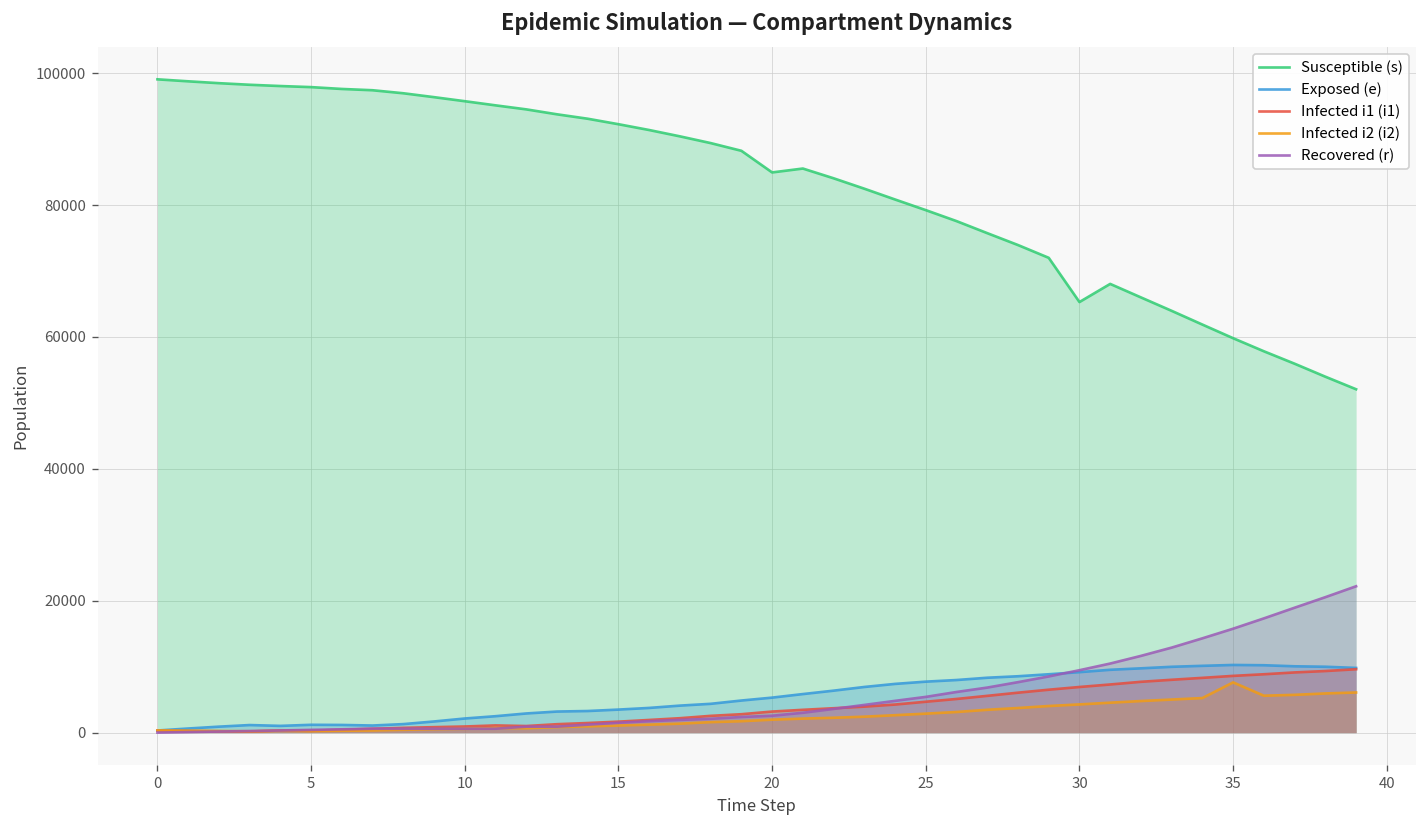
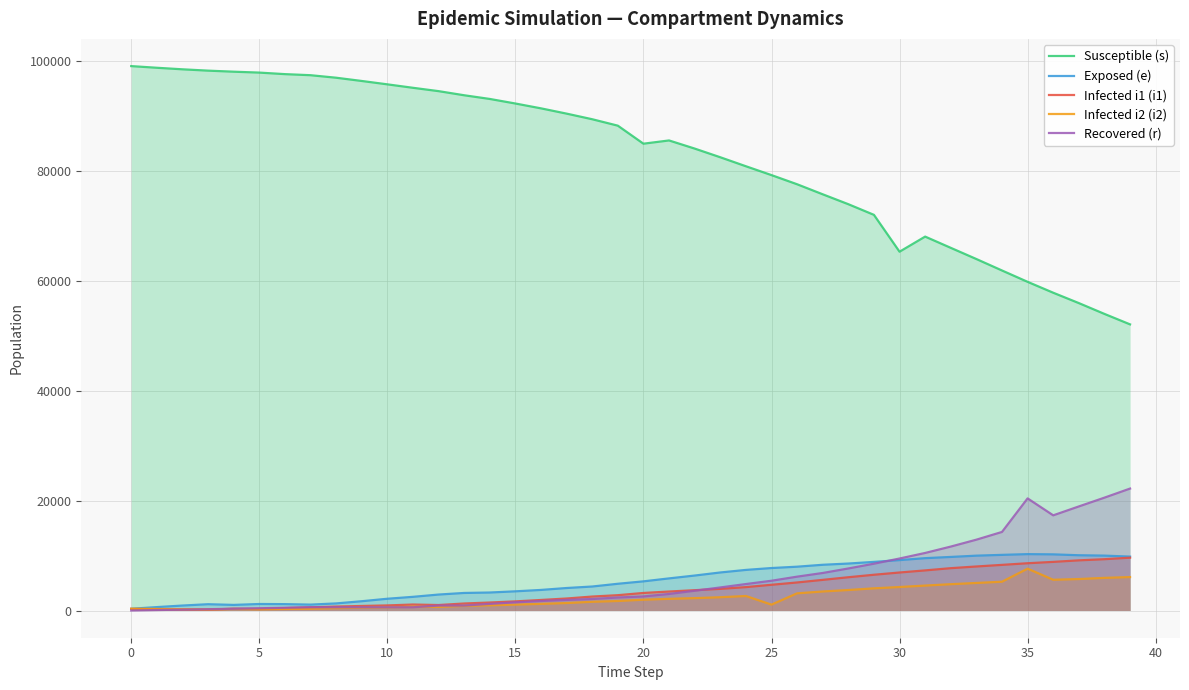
  {
    "Susceptible (s)": {
      "0": 99000,
      "5": 98000,
      "10": 96000,
      "15": 92000,
      "20": 85000,
      "25": 79000,
      "30": 65000,
      "35": 60000
    },
    "Exposed (e)": {
      "5": 1000,
      "10": 2000,
      "15": 3000,
      "20": 5000,
      "25": 8000,
      "35": 10000
    },
    "Infected i1 (i1)": {
      "20": 3000,
      "25": 5000,
      "30": 7000,
      "35": 9000
    },
    "Infected i2 (i2)": {
      "20": 2000,
-     "25": 3000,
+     "25": 1000,
      "30": 4000,
      "35": 8000
    },
    "Recovered (r)": {
      "20": 3000,
      "25": 5000,
-     "35": 16000
+     "35": 20000
    }
  }
